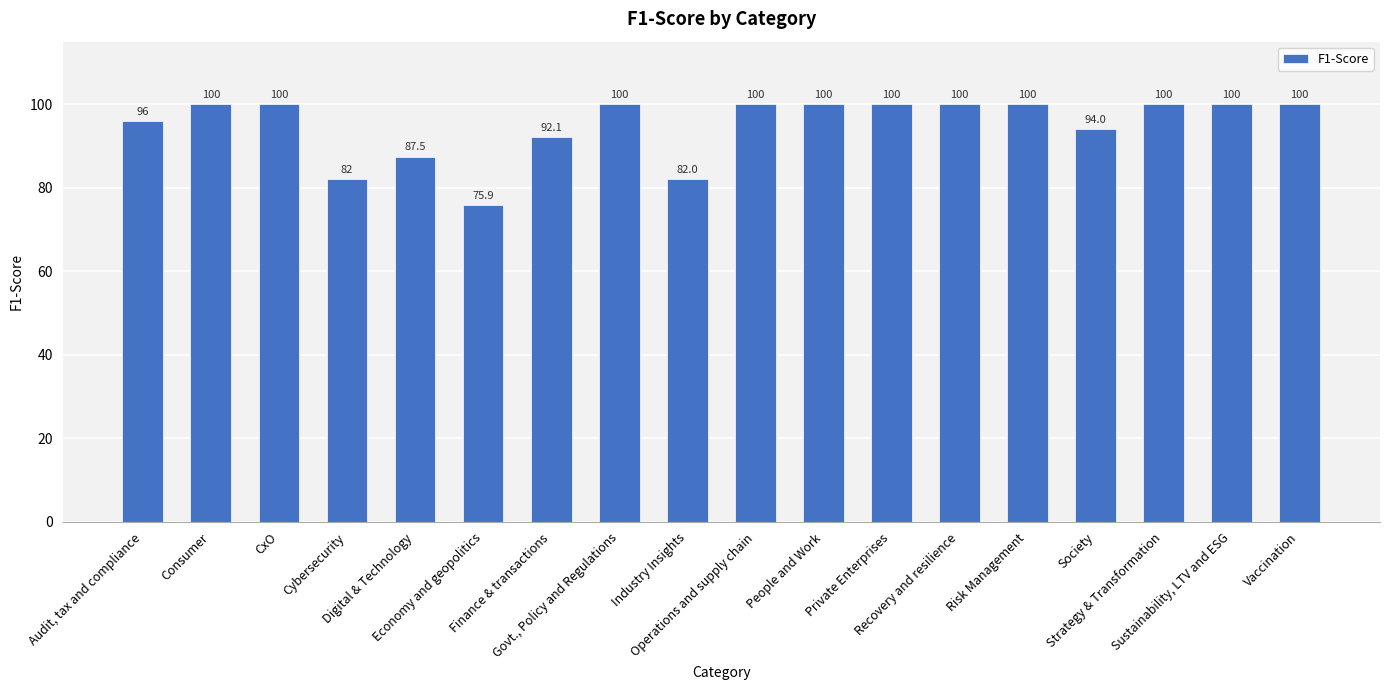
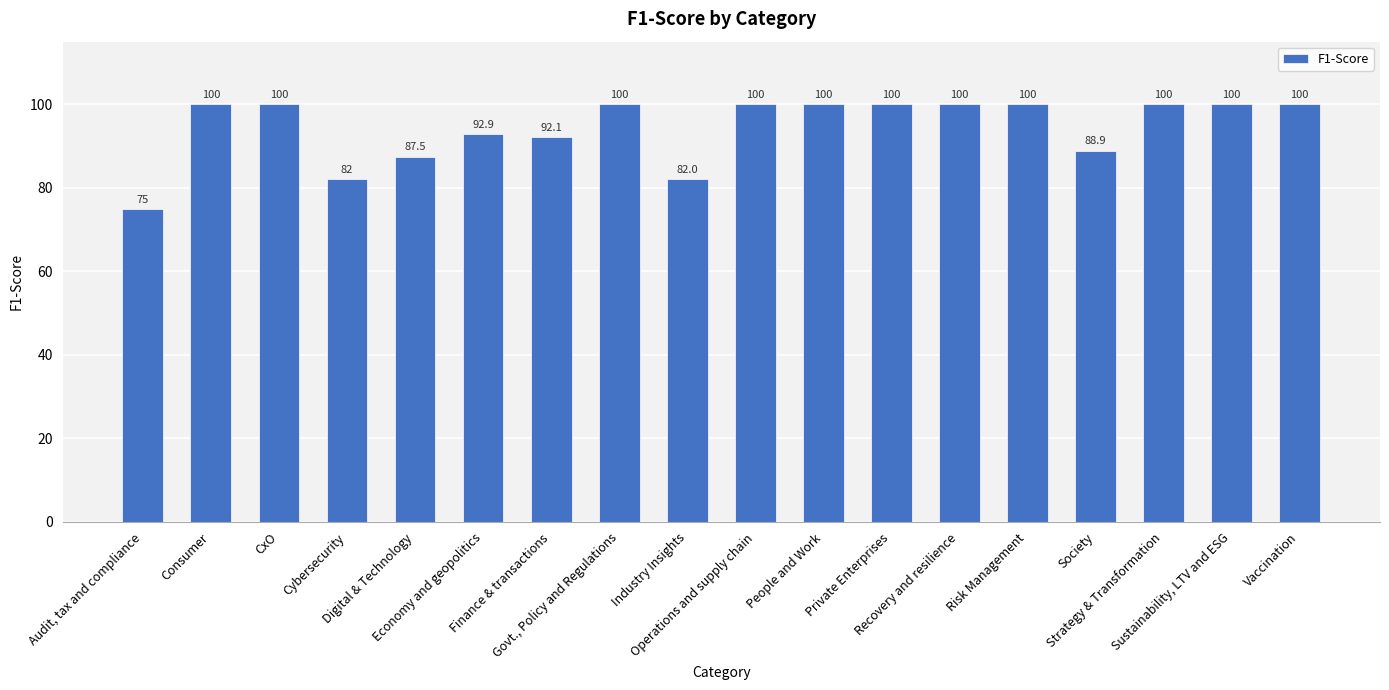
  {
-   "Audit, tax and compliance": 96,
+   "Audit, tax and compliance": 75,
    "Consumer": 100,
    "CxO": 100,
    "Cybersecurity": 82,
    "Digital & Technology": 87.5,
-   "Economy and geopolitics": 75.9,
+   "Economy and geopolitics": 92.9,
    "Finance & transactions": 92.1,
    "Govt., Policy and Regulations": 100,
    "Industry Insights": 82.0,
    "Operations and supply chain": 100,
    "People and Work": 100,
    "Private Enterprises": 100,
    "Recovery and resilience": 100,
    "Risk Management": 100,
-   "Society": 94.0,
+   "Society": 88.9,
    "Strategy & Transformation": 100,
    "Sustainability, LTV and ESG": 100,
    "Vaccination": 100
  }
